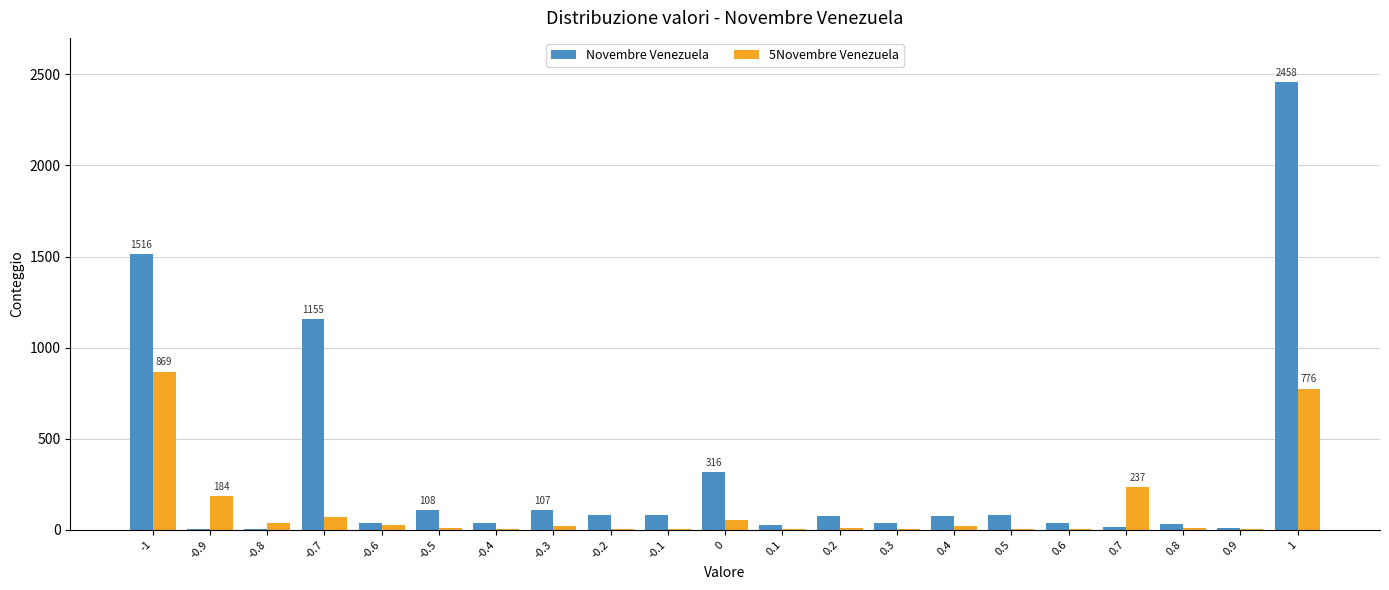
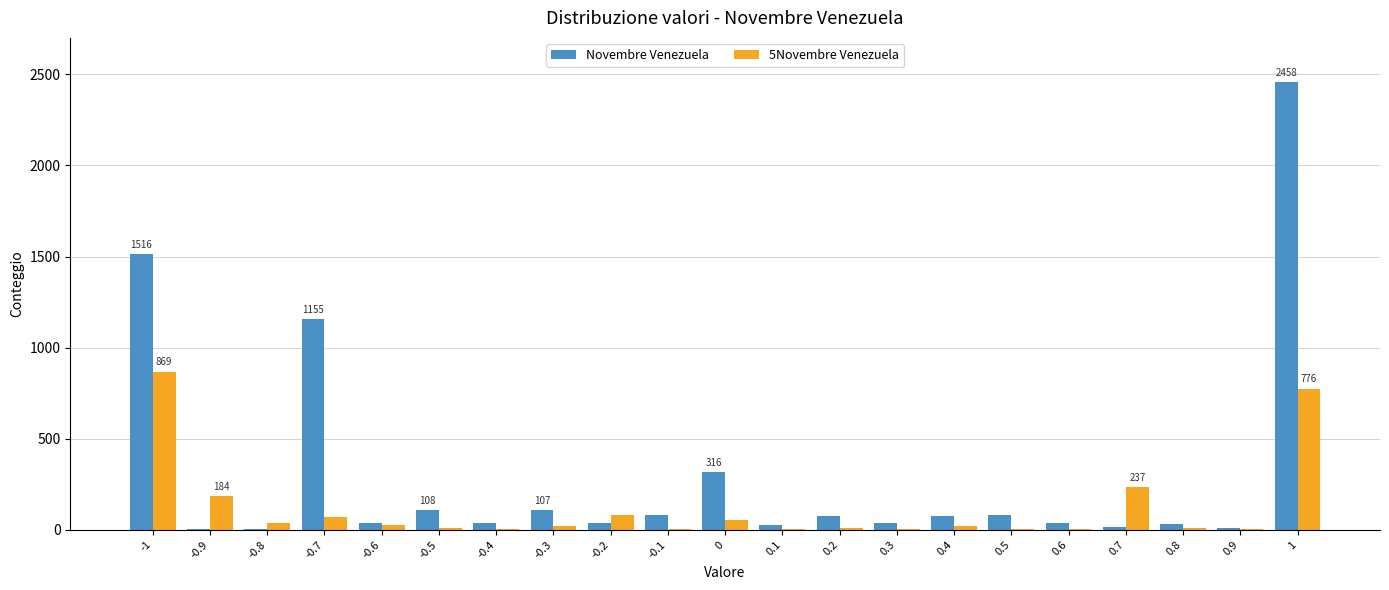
  {
    "Novembre Venezuela": {
      "-0.6": 40,
      "-0.4": 40,
-     "-0.2": 80,
+     "-0.2": 40,
      "-0.1": 80,
      "0.1": 30,
      "0.2": 70,
      "0.3": 40,
      "0.4": 80,
      "0.5": 80,
      "0.6": 40,
      "0.7": 20,
      "0.8": 40
    },
    "5Novembre Venezuela": {
      "-0.8": 40,
      "-0.7": 70,
      "-0.6": 30,
      "-0.3": 20,
-     "-0.2": 10,
+     "-0.2": 80,
      "0": 60,
      "0.4": 20
    }
  }
